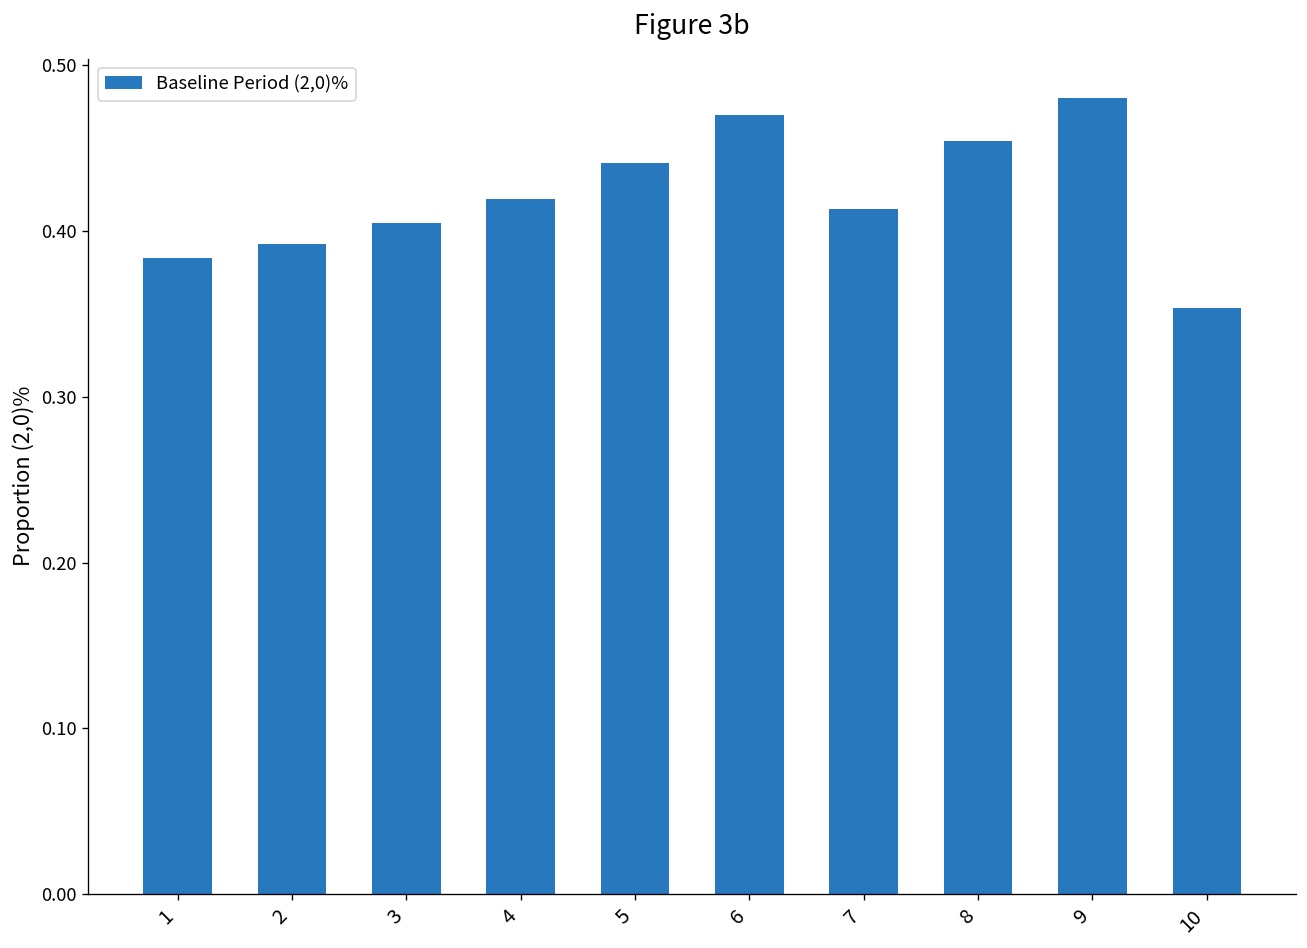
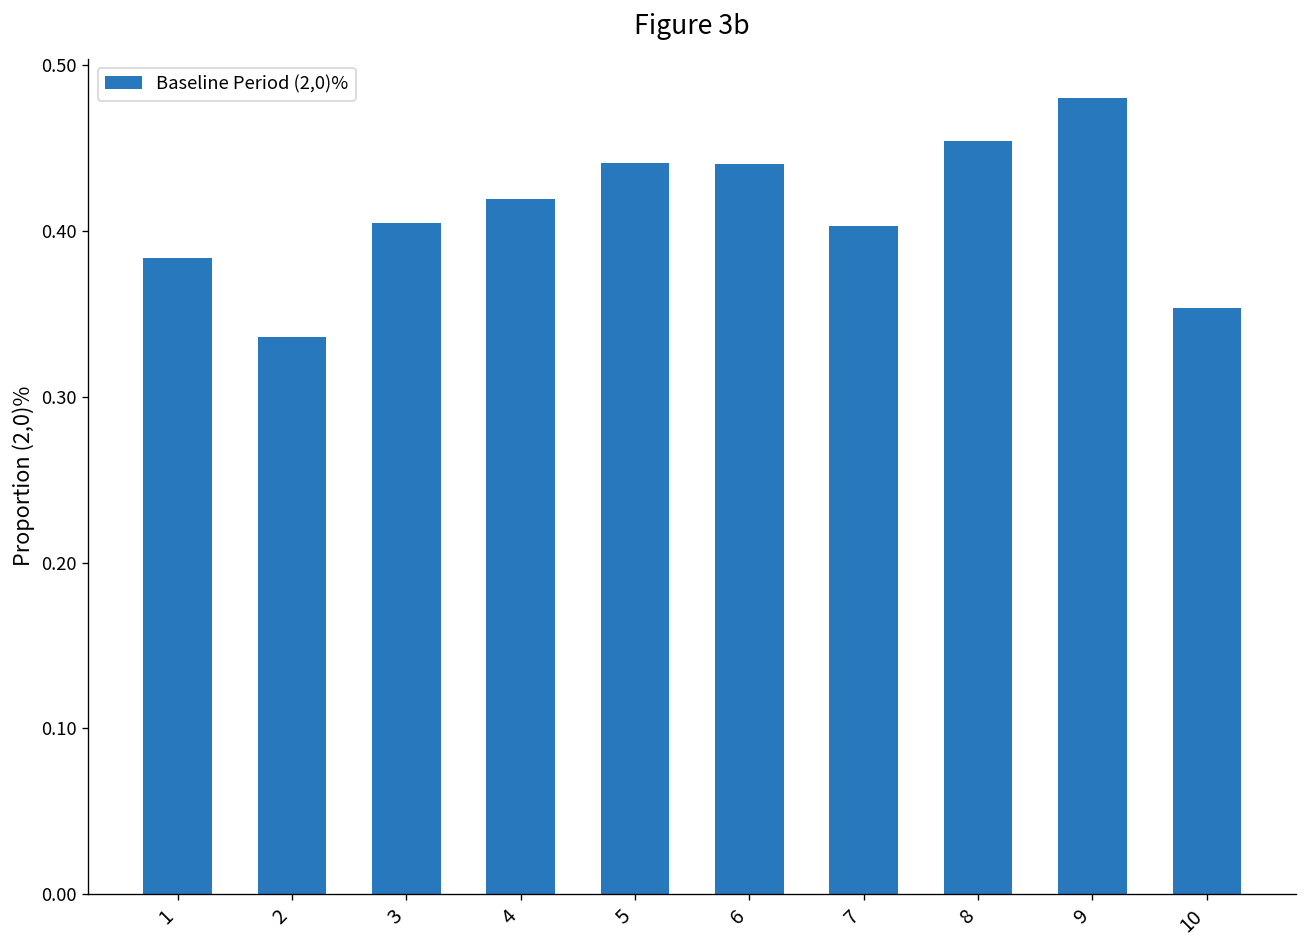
  {
    "1": 0.384,
-   "2": 0.392,
+   "2": 0.336,
    "3": 0.405,
    "4": 0.420,
    "5": 0.441,
-   "6": 0.470,
-   "7": 0.414,
+   "6": 0.440,
+   "7": 0.403,
    "8": 0.455,
    "9": 0.480,
    "10": 0.354
  }
